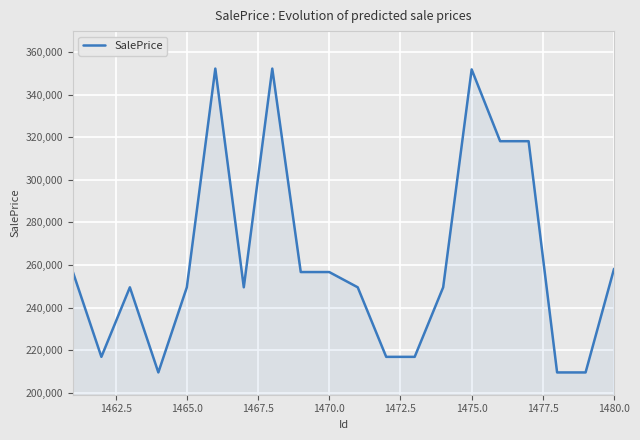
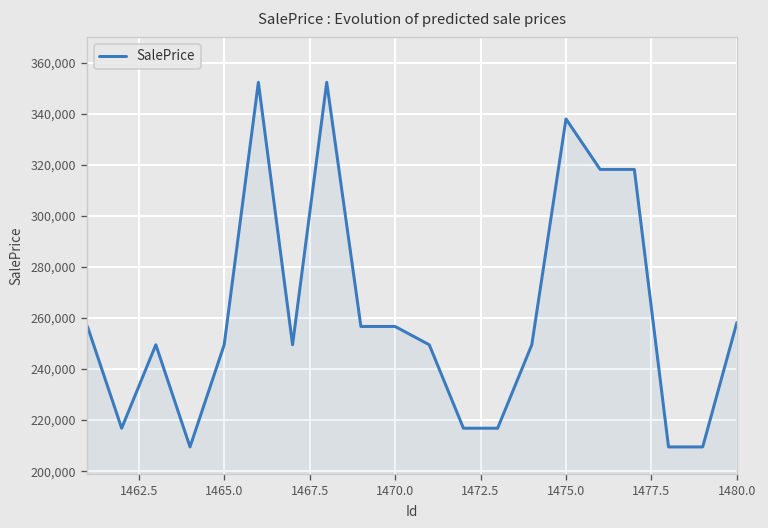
  {
    "1465.0": "250,000",
    "1470.0": "257,000",
-   "1475.0": "352,000",
+   "1475.0": "338,000",
    "1480.0": "258,000"
  }
